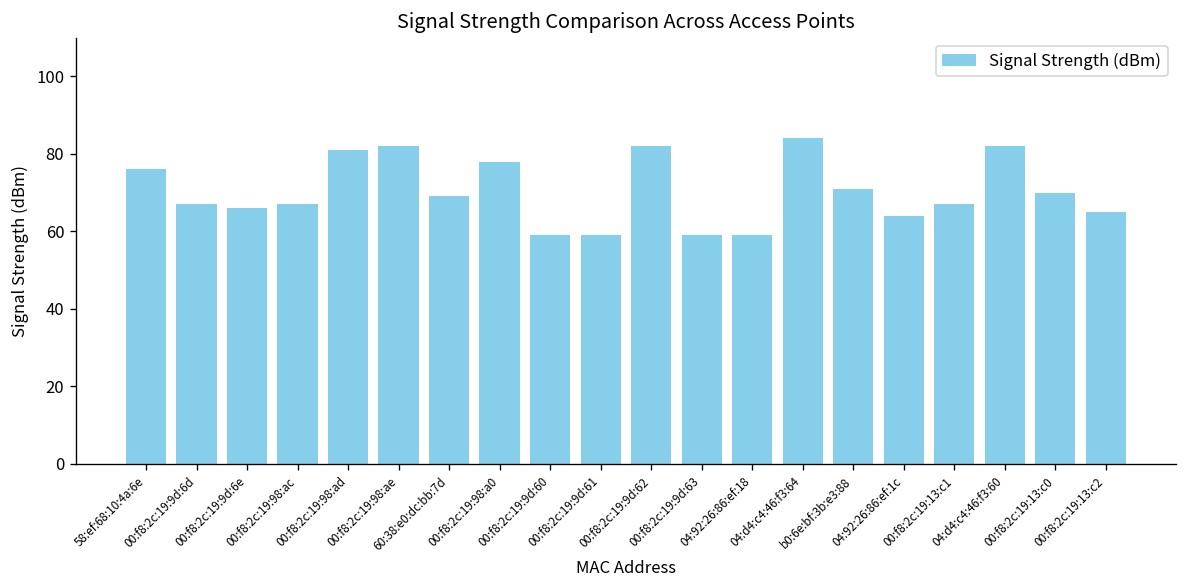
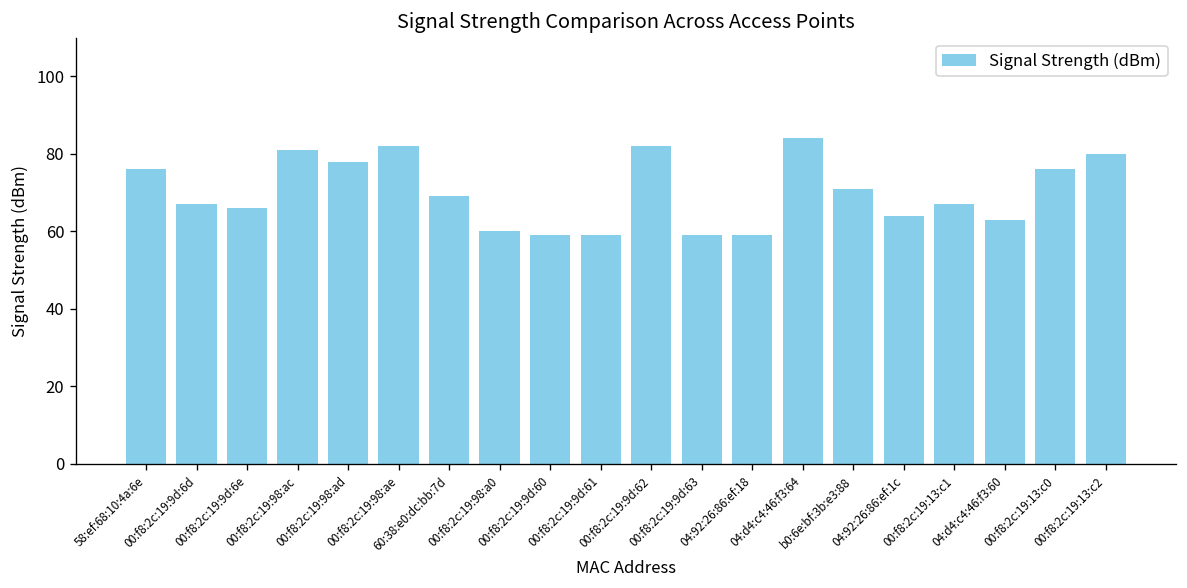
  {
    "58:ef:68:10:4a:6e": 76,
    "00:f8:2c:19:9d:6d": 67,
    "00:f8:2c:19:9d:6e": 66,
-   "00:f8:2c:19:98:ac": 67,
-   "00:f8:2c:19:98:ad": 81,
+   "00:f8:2c:19:98:ac": 81,
+   "00:f8:2c:19:98:ad": 78,
    "00:f8:2c:19:98:ae": 82,
    "60:38:e0:dc:bb:7d": 69,
-   "00:f8:2c:19:98:a0": 78,
+   "00:f8:2c:19:98:a0": 60,
    "00:f8:2c:19:9d:60": 59,
    "00:f8:2c:19:9d:61": 59,
    "00:f8:2c:19:9d:62": 82,
    "00:f8:2c:19:9d:63": 59,
    "04:92:26:86:ef:18": 59,
    "04:d4:c4:46:f3:64": 84,
    "b0:6e:bf:3b:e3:88": 71,
    "04:92:26:86:ef:1c": 64,
    "00:f8:2c:19:13:c1": 67,
-   "04:d4:c4:46:f3:60": 82,
-   "00:f8:2c:19:13:c0": 70,
-   "00:f8:2c:19:13:c2": 65
+   "04:d4:c4:46:f3:60": 63,
+   "00:f8:2c:19:13:c0": 76,
+   "00:f8:2c:19:13:c2": 80
  }
